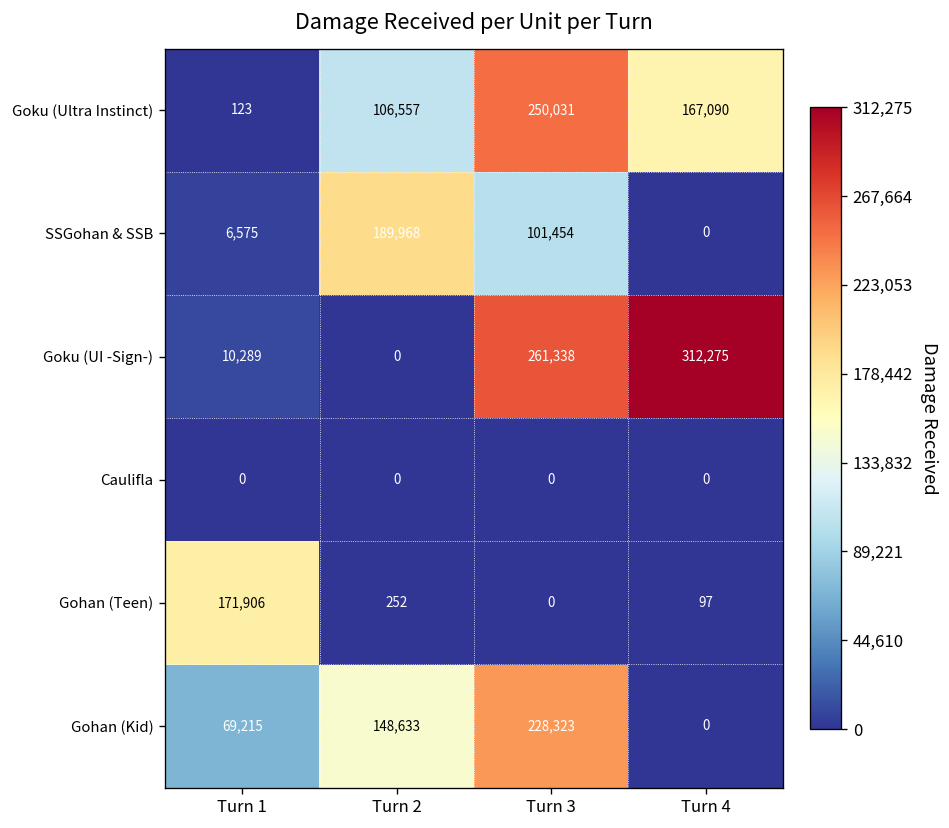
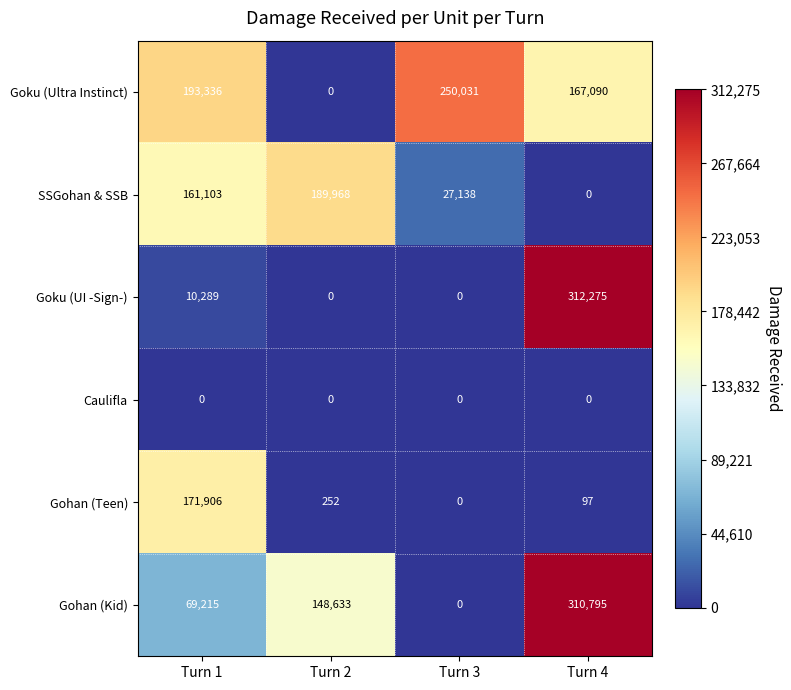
  {
    "Goku (Ultra Instinct)": {
-     "Turn 1": "123",
-     "Turn 2": "106,557",
+     "Turn 1": "193,336",
+     "Turn 2": "0",
      "Turn 3": "250,031",
      "Turn 4": "167,090"
    },
    "SSGohan & SSB": {
-     "Turn 1": "6,575",
+     "Turn 1": "161,103",
      "Turn 2": "189,968",
-     "Turn 3": "101,454",
+     "Turn 3": "27,138",
      "Turn 4": "0"
    },
    "Goku (UI -Sign-)": {
      "Turn 1": "10,289",
      "Turn 2": "0",
-     "Turn 3": "261,338",
+     "Turn 3": "0",
      "Turn 4": "312,275"
    },
    "Caulifla": {
      "Turn 1": "0",
      "Turn 2": "0",
      "Turn 3": "0",
      "Turn 4": "0"
    },
    "Gohan (Teen)": {
      "Turn 1": "171,906",
      "Turn 2": "252",
      "Turn 3": "0",
      "Turn 4": "97"
    },
    "Gohan (Kid)": {
      "Turn 1": "69,215",
      "Turn 2": "148,633",
-     "Turn 3": "228,323",
-     "Turn 4": "0"
+     "Turn 3": "0",
+     "Turn 4": "310,795"
    }
  }
